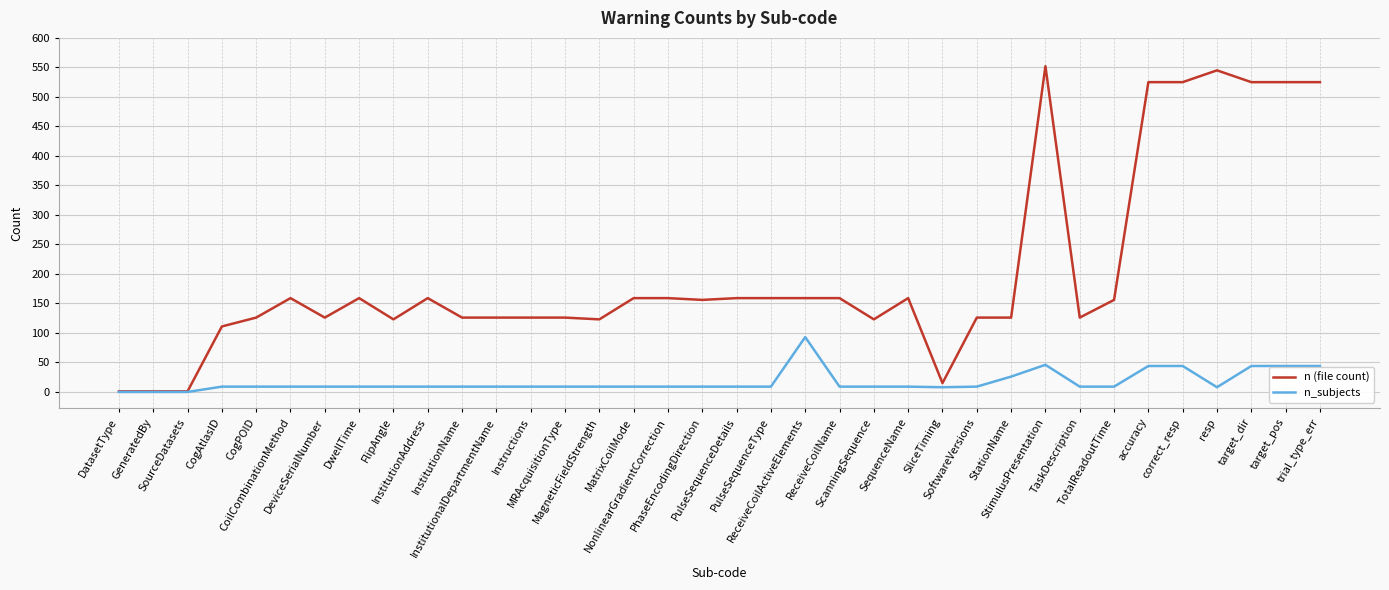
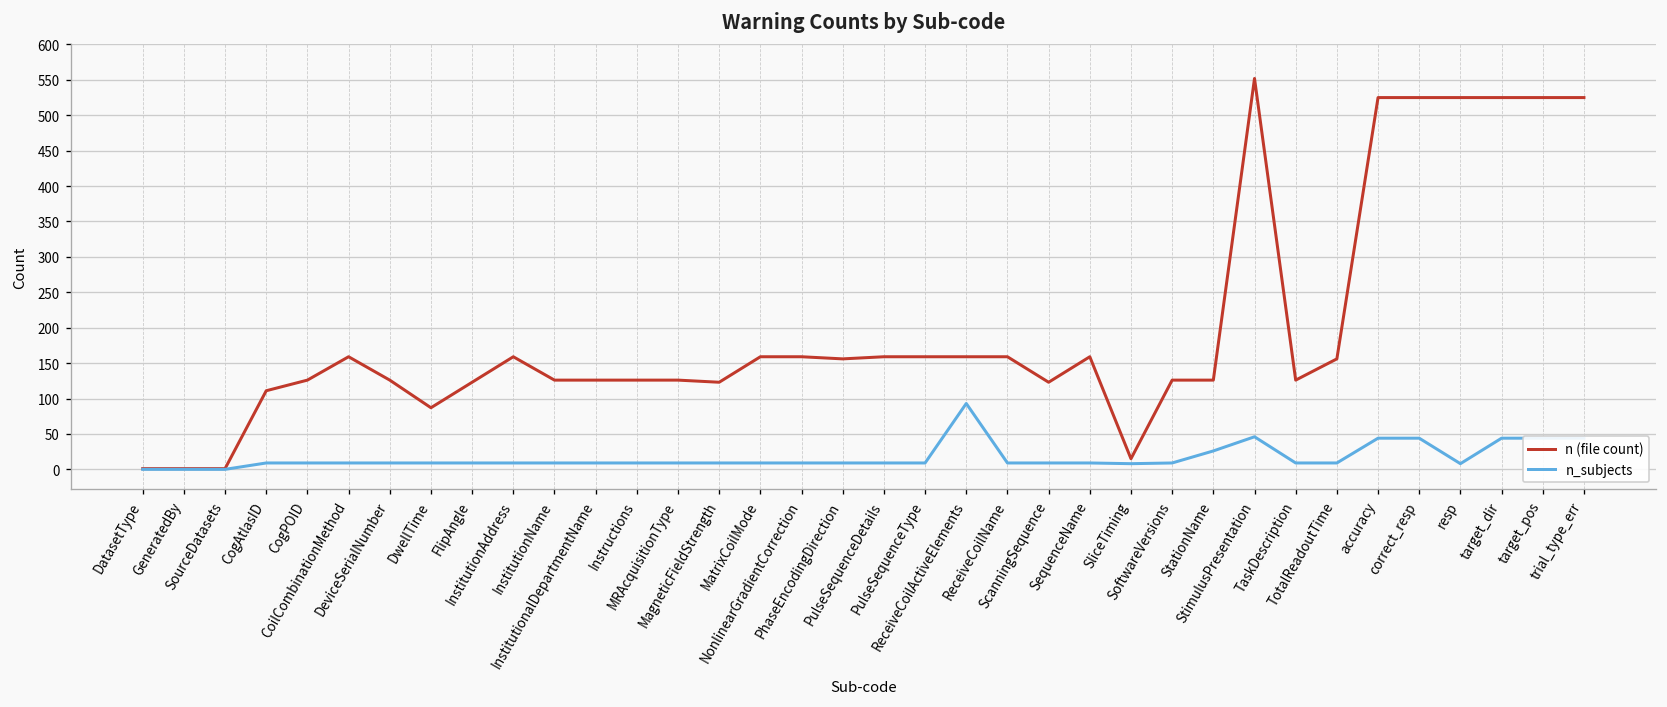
  {
    "n (file count)": {
      "CogAtlasID": 110,
      "CogPOID": 130,
      "CoilCombinationMethod": 160,
      "DeviceSerialNumber": 130,
-     "DwellTime": 160,
+     "DwellTime": 90,
      "FlipAngle": 120,
      "InstitutionAddress": 160,
      "InstitutionName": 130,
      "InstitutionalDepartmentName": 130,
      "Instructions": 130,
      "MRAcquisitionType": 130,
      "MagneticFieldStrength": 120,
      "MatrixCoilMode": 160,
      "NonlinearGradientCorrection": 160,
      "PhaseEncodingDirection": 160,
      "PulseSequenceDetails": 160,
      "PulseSequenceType": 160,
      "ReceiveCoilActiveElements": 160,
      "ReceiveCoilName": 160,
      "ScanningSequence": 120,
      "SequenceName": 160,
      "SliceTiming": 20,
      "SoftwareVersions": 130,
      "StationName": 130,
      "StimulusPresentation": 550,
      "TaskDescription": 130,
      "TotalReadoutTime": 160,
      "accuracy": 530,
      "correct_resp": 530,
-     "resp": 550,
+     "resp": 530,
      "target_dir": 530,
      "target_pos": 530,
      "trial_type_err": 530
    },
    "n_subjects": {
      "CogAtlasID": 10,
      "CogPOID": 10,
      "CoilCombinationMethod": 10,
      "DeviceSerialNumber": 10,
      "DwellTime": 10,
      "FlipAngle": 10,
      "InstitutionAddress": 10,
      "InstitutionName": 10,
      "InstitutionalDepartmentName": 10,
      "Instructions": 10,
      "MRAcquisitionType": 10,
      "MagneticFieldStrength": 10,
      "MatrixCoilMode": 10,
      "NonlinearGradientCorrection": 10,
      "PhaseEncodingDirection": 10,
      "PulseSequenceDetails": 10,
      "PulseSequenceType": 10,
      "ReceiveCoilActiveElements": 90,
      "ReceiveCoilName": 10,
      "ScanningSequence": 10,
      "SequenceName": 10,
      "SliceTiming": 10,
      "SoftwareVersions": 10,
      "StationName": 30,
      "StimulusPresentation": 50,
      "TaskDescription": 10,
      "TotalReadoutTime": 10,
      "accuracy": 40,
      "correct_resp": 40,
      "resp": 10,
      "target_dir": 40,
      "target_pos": 40,
      "trial_type_err": 40
    }
  }
